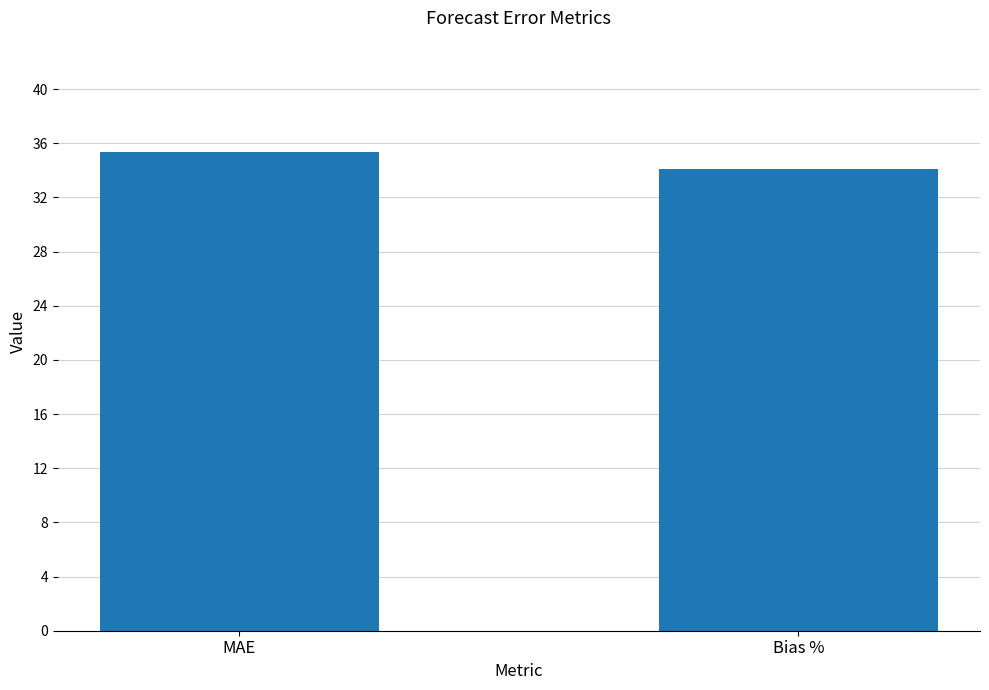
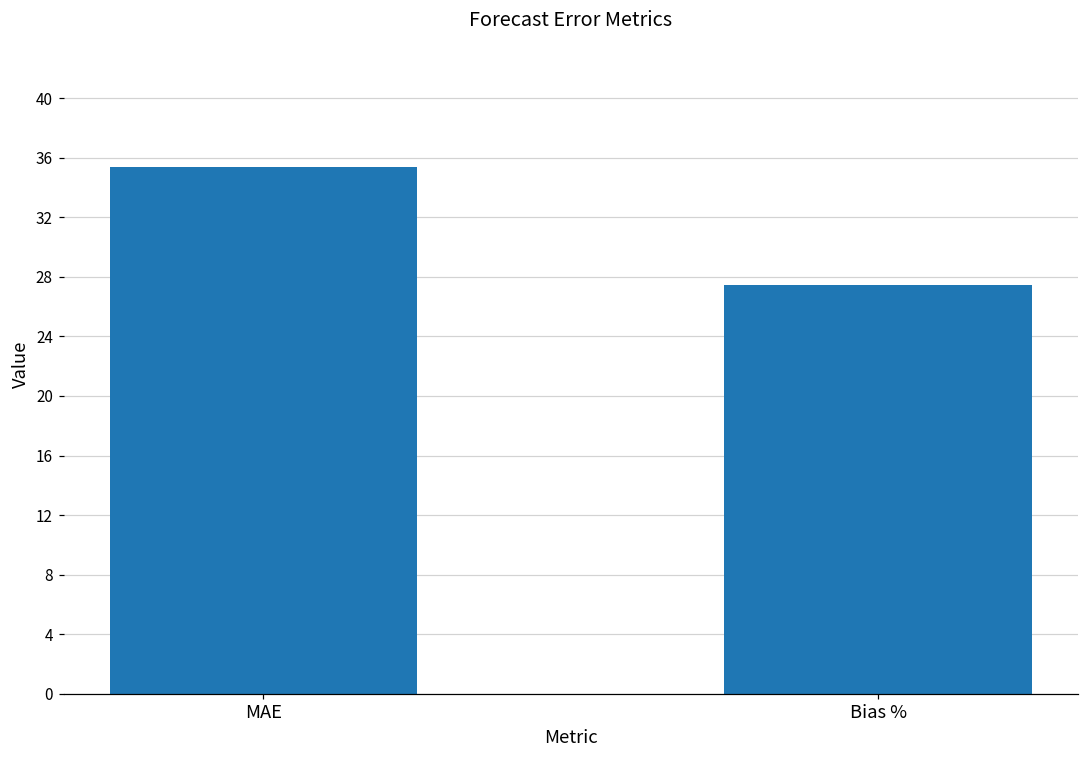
  {
    "MAE": 35.4,
-   "Bias %": 34.1
+   "Bias %": 27.5
  }
